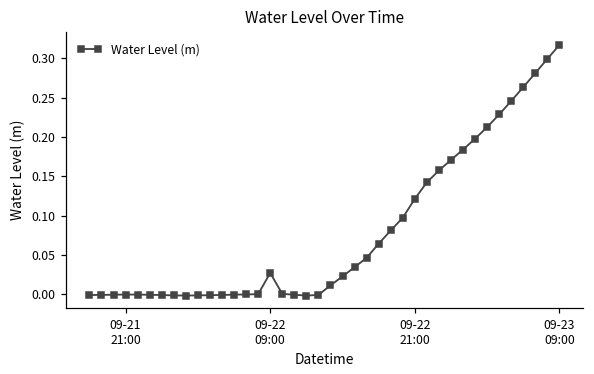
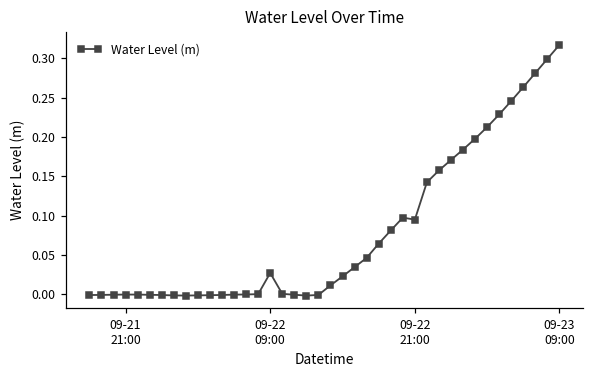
  {
    "09-21 21:00": 0.00,
    "09-22 09:00": 0.03,
-   "09-22 21:00": 0.12,
+   "09-22 21:00": 0.09,
    "09-23 09:00": 0.32
  }
